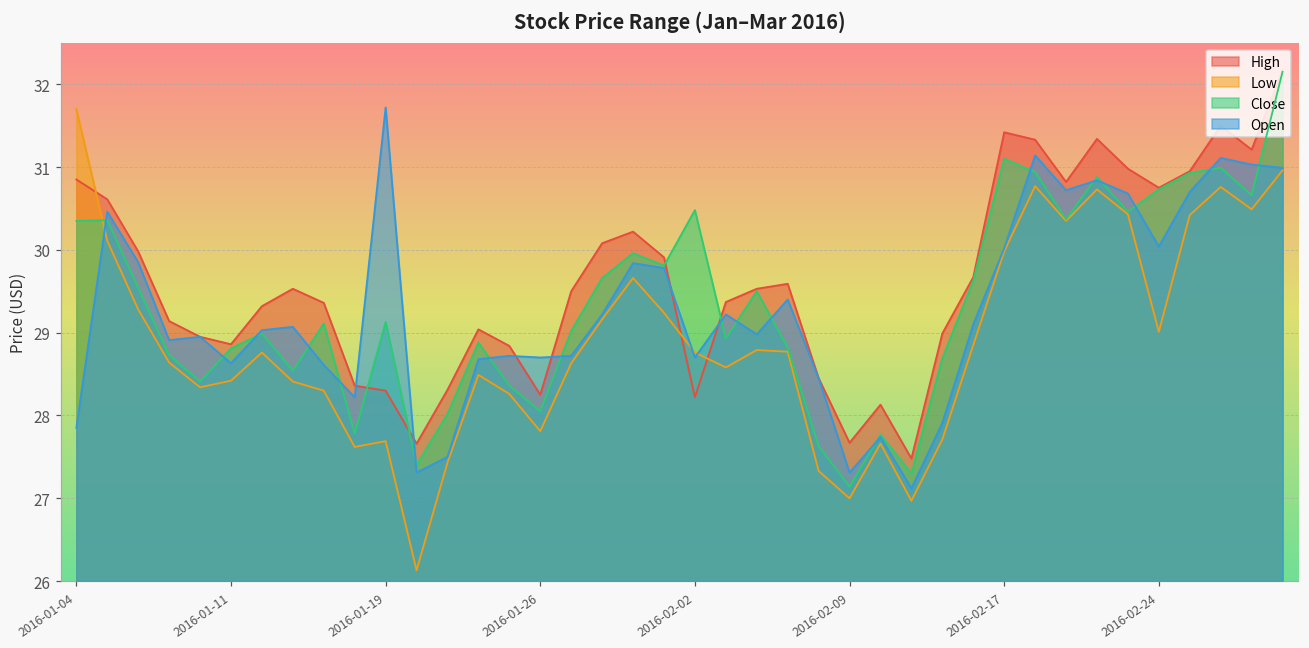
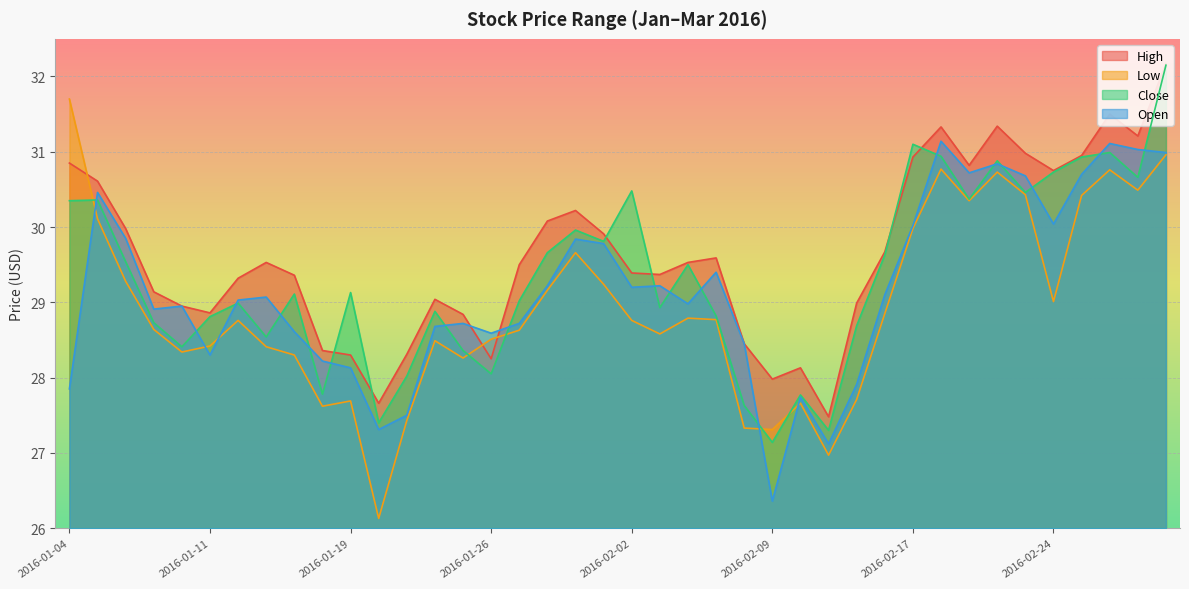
  {
    "High": {
      "2016-01-04": 30.9,
      "2016-01-11": 28.9,
      "2016-01-19": 28.3,
      "2016-01-26": 28.3,
-     "2016-02-02": 28.2,
-     "2016-02-09": 27.7,
-     "2016-02-17": 31.4
+     "2016-02-02": 29.4,
+     "2016-02-09": 28.0,
+     "2016-02-17": 30.9
    },
    "Low": {
      "2016-01-04": 31.7,
      "2016-01-11": 28.4,
      "2016-01-19": 27.7,
-     "2016-01-26": 27.8,
+     "2016-01-26": 28.5,
      "2016-02-02": 28.8,
-     "2016-02-09": 27.0,
+     "2016-02-09": 27.3,
      "2016-02-17": 30.0,
      "2016-02-24": 29.0
    },
    "Close": {
      "2016-01-04": 30.4,
      "2016-01-11": 28.8,
      "2016-01-19": 29.1,
      "2016-01-26": 28.1,
      "2016-02-02": 30.5,
      "2016-02-09": 27.1,
      "2016-02-17": 31.1
    },
    "Open": {
      "2016-01-04": 27.9,
-     "2016-01-11": 28.6,
-     "2016-01-19": 31.7,
-     "2016-01-26": 28.7,
-     "2016-02-02": 28.7,
-     "2016-02-09": 27.3,
+     "2016-01-11": 28.3,
+     "2016-01-19": 28.1,
+     "2016-01-26": 28.6,
+     "2016-02-02": 29.2,
+     "2016-02-09": 26.4,
      "2016-02-17": 30.0,
      "2016-02-24": 30.0
    }
  }
